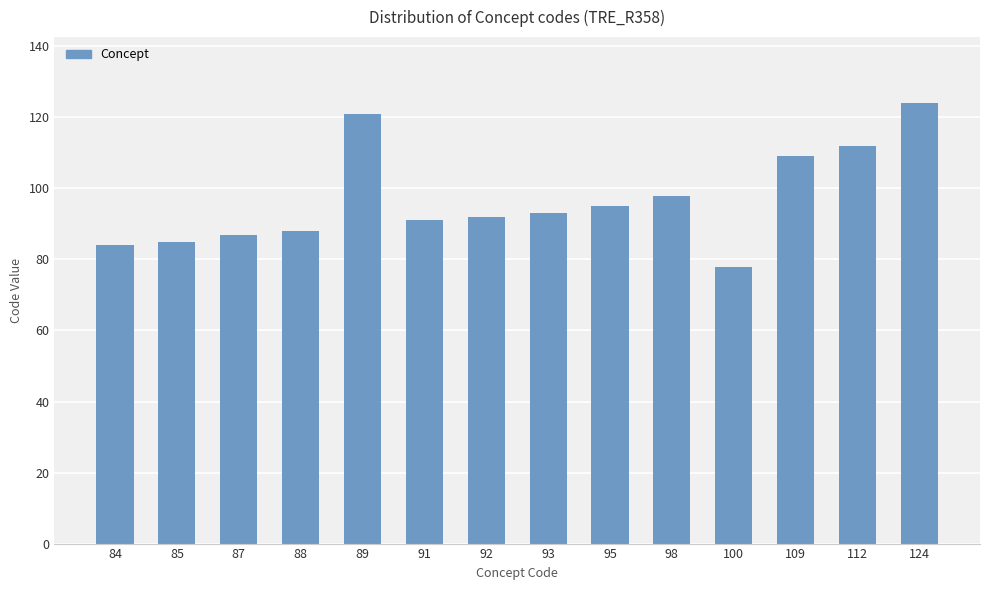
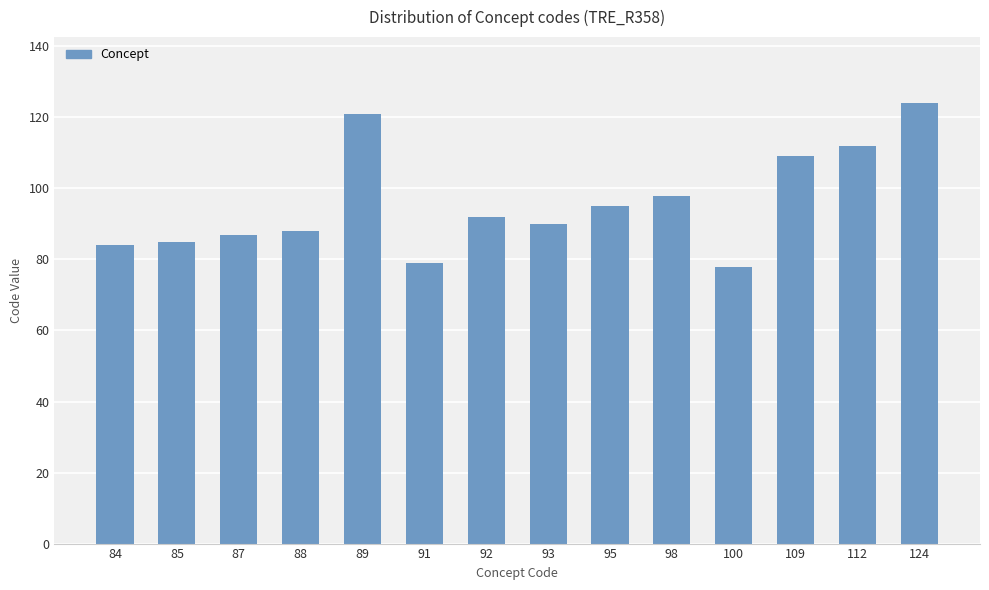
  {
    "84": 84,
    "85": 85,
    "87": 87,
    "88": 88,
    "89": 121,
-   "91": 91,
+   "91": 79,
    "92": 92,
-   "93": 93,
+   "93": 90,
    "95": 95,
    "98": 98,
    "100": 78,
    "109": 109,
    "112": 112,
    "124": 124
  }
